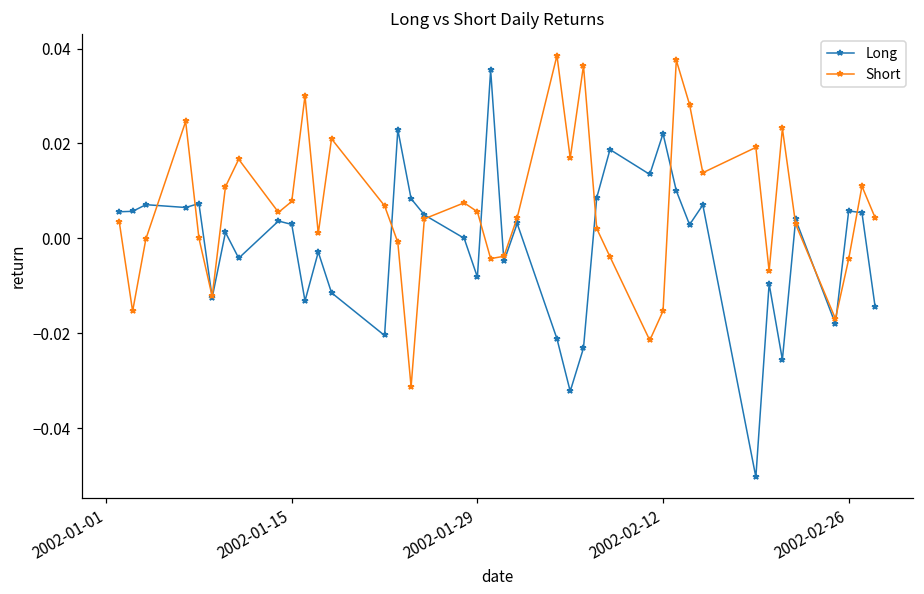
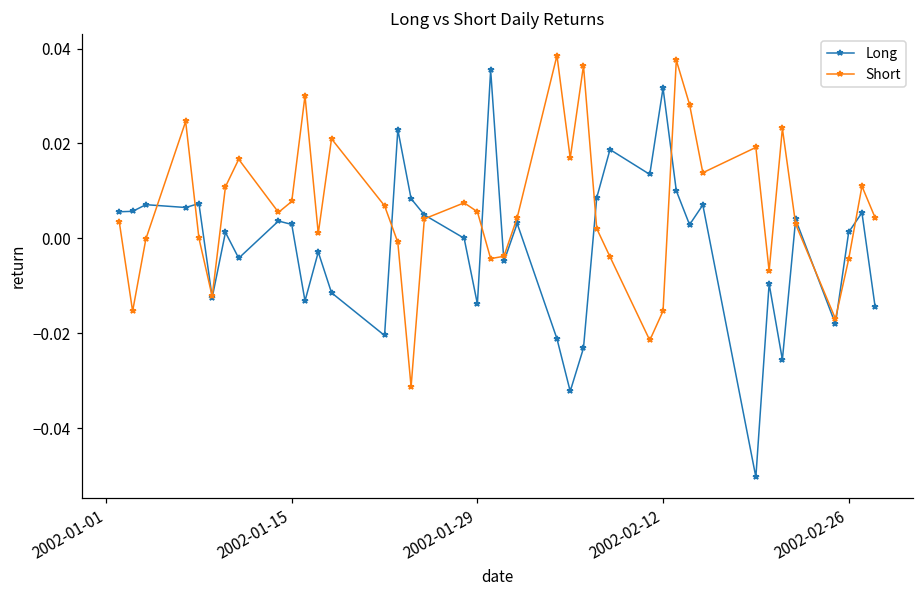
  {
    "Long": {
      "2002-01-15": 0.003,
-     "2002-01-29": -0.008,
-     "2002-02-12": 0.022,
-     "2002-02-26": 0.006
+     "2002-01-29": -0.014,
+     "2002-02-12": 0.032,
+     "2002-02-26": 0.001
    },
    "Short": {
      "2002-01-15": 0.008,
      "2002-01-29": 0.006,
      "2002-02-12": -0.015,
      "2002-02-26": -0.004
    }
  }
